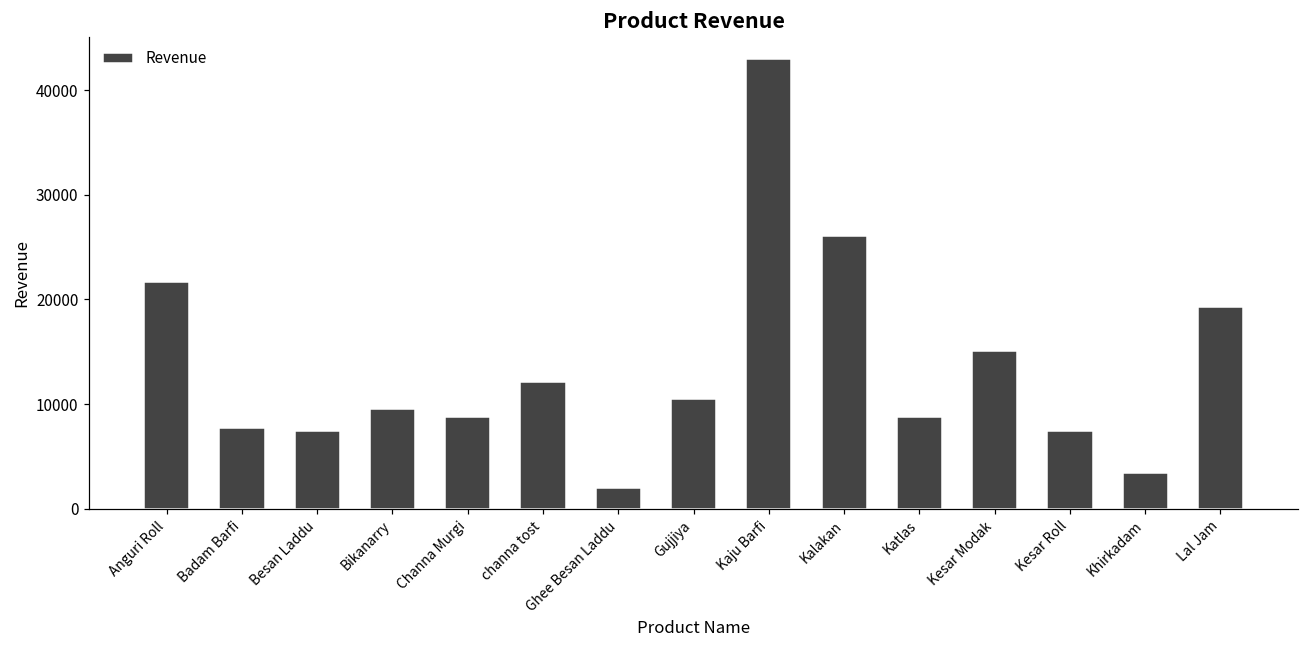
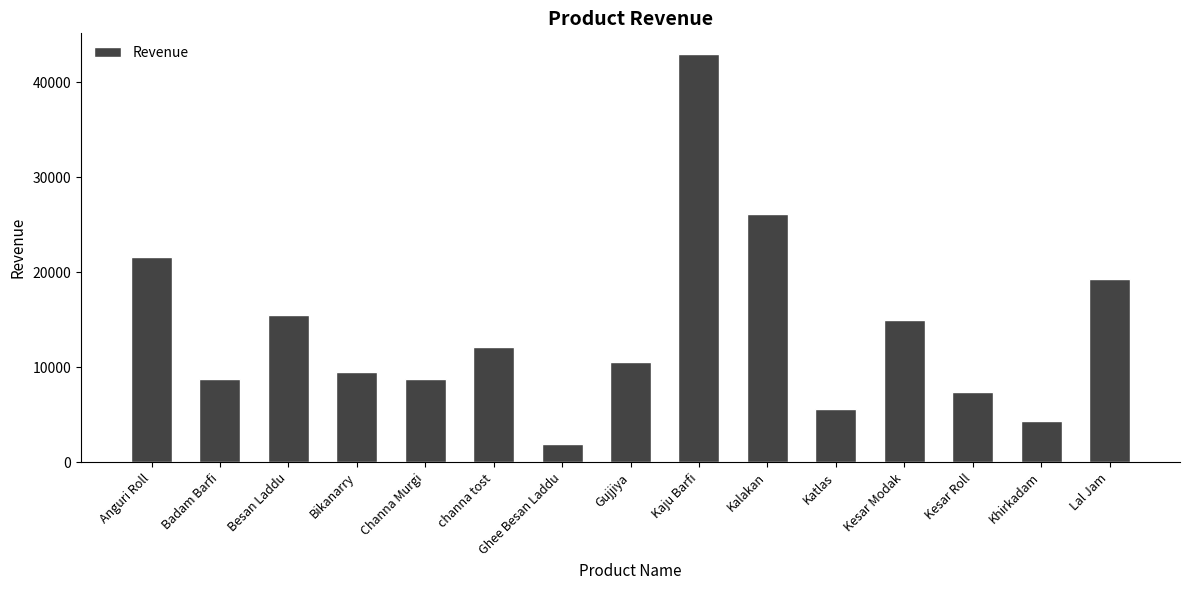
  {
    "Anguri Roll": 22000,
-   "Badam Barfi": 8000,
-   "Besan Laddu": 7000,
+   "Badam Barfi": 9000,
+   "Besan Laddu": 16000,
    "Bikanarry": 10000,
    "Channa Murgi": 9000,
    "channa tost": 12000,
    "Ghee Besan Laddu": 2000,
    "Gujjiya": 11000,
    "Kaju Barfi": 43000,
    "Kalakan": 26000,
-   "Katlas": 9000,
+   "Katlas": 6000,
    "Kesar Modak": 15000,
    "Kesar Roll": 7000,
-   "Khirkadam": 3000,
+   "Khirkadam": 4000,
    "Lal Jam": 19000
  }
